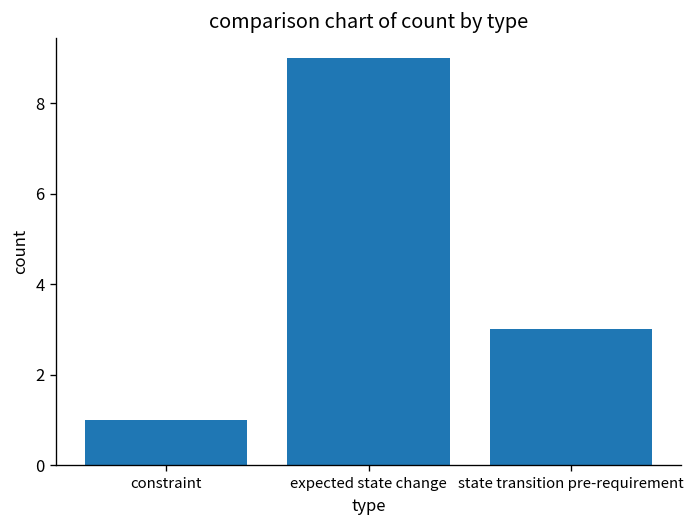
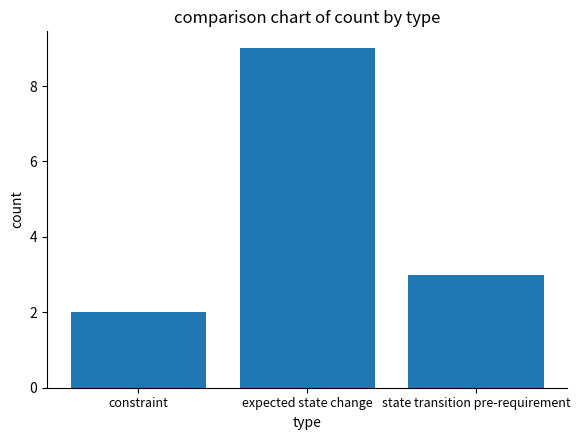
  {
-   "constraint": 1,
+   "constraint": 2,
    "expected state change": 9,
    "state transition pre-requirement": 3
  }
